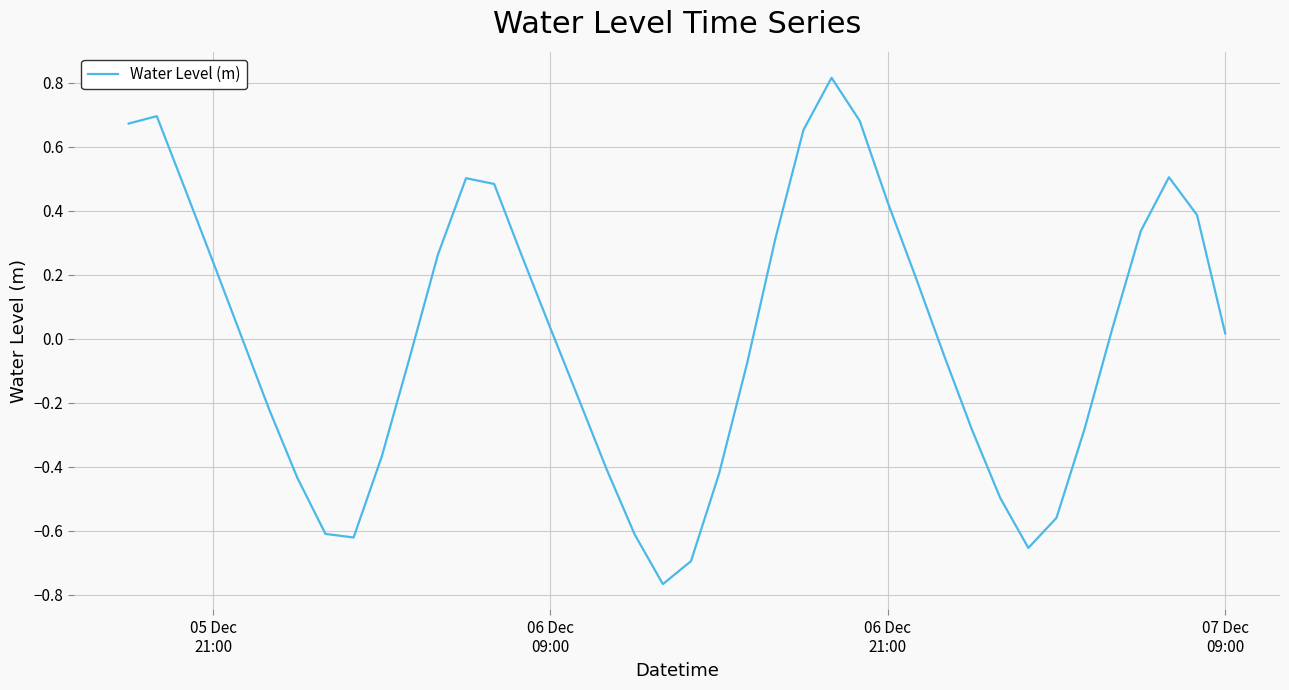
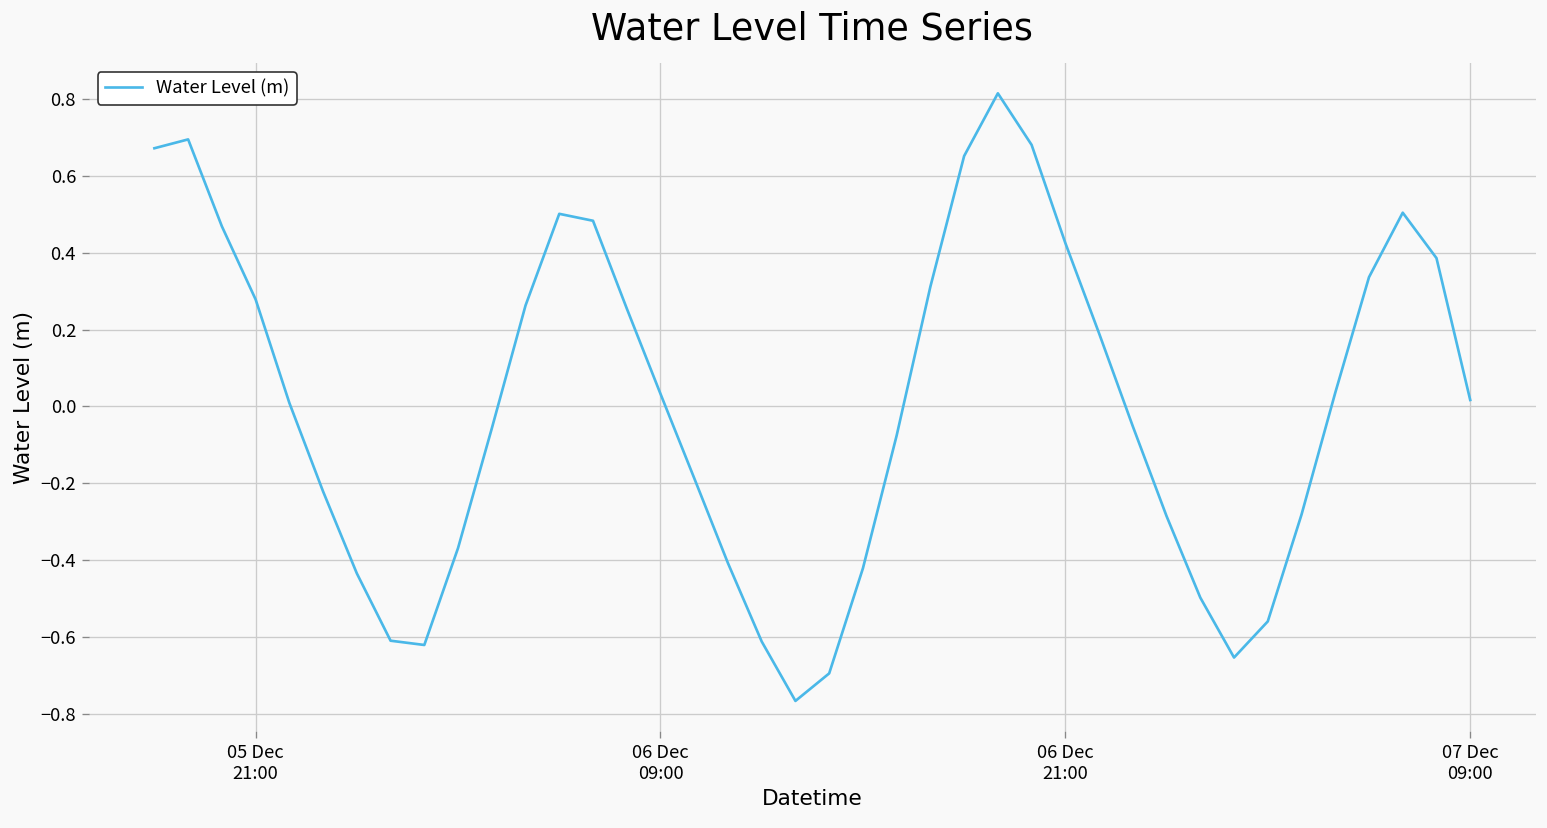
  {
-   "05 Dec 21:00": 0.24,
+   "05 Dec 21:00": 0.28,
    "06 Dec 09:00": 0.03,
    "06 Dec 21:00": 0.43,
    "07 Dec 09:00": 0.02
  }
